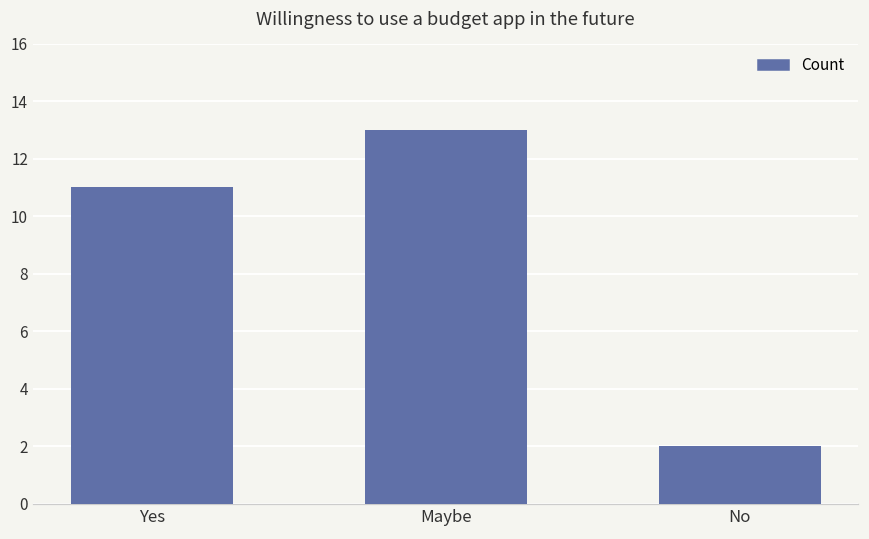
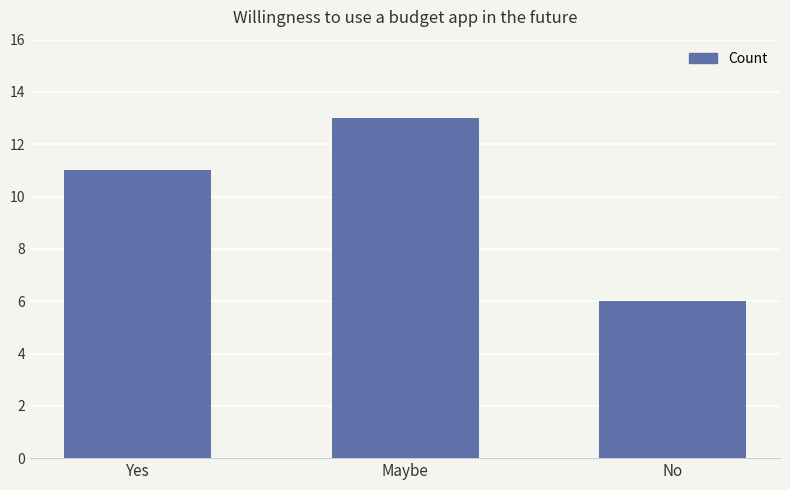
  {
    "Yes": 11,
    "Maybe": 13,
-   "No": 2
+   "No": 6
  }
